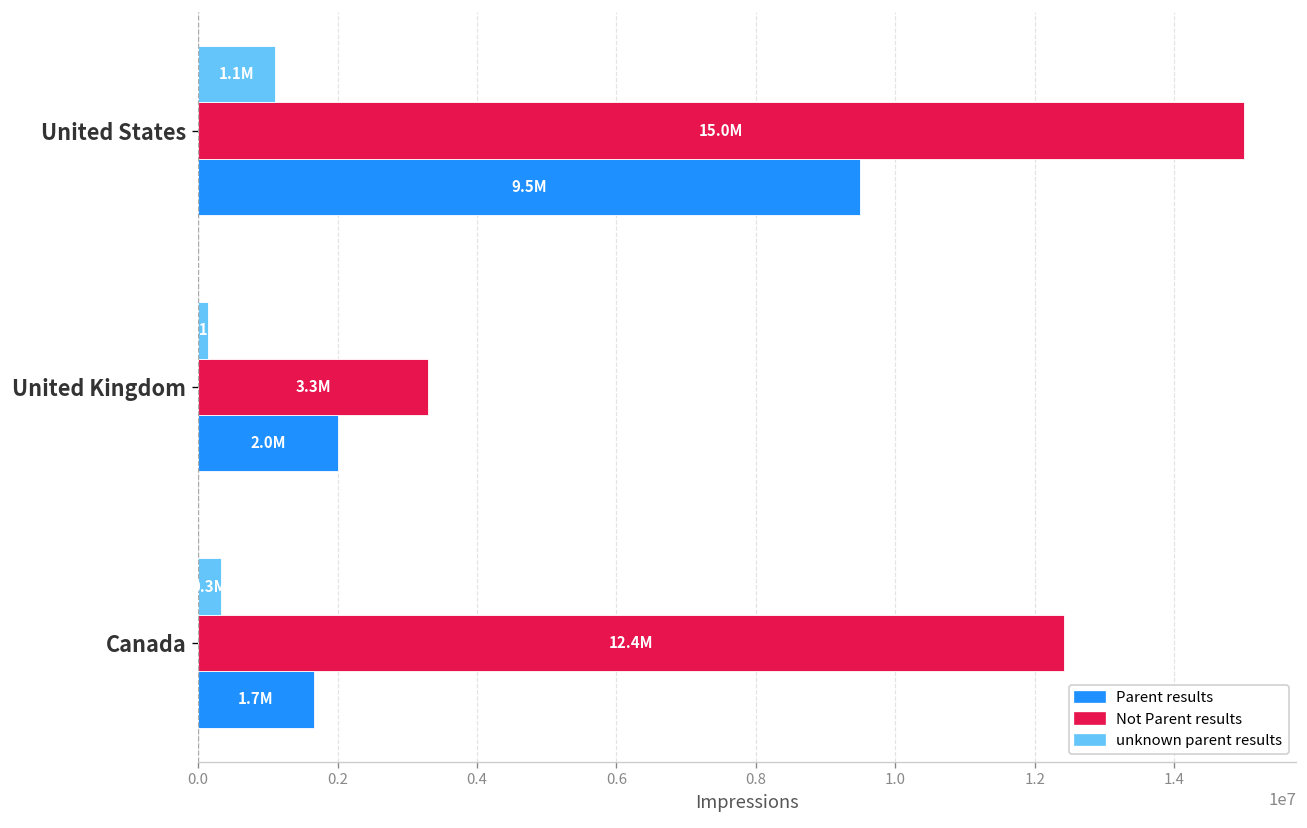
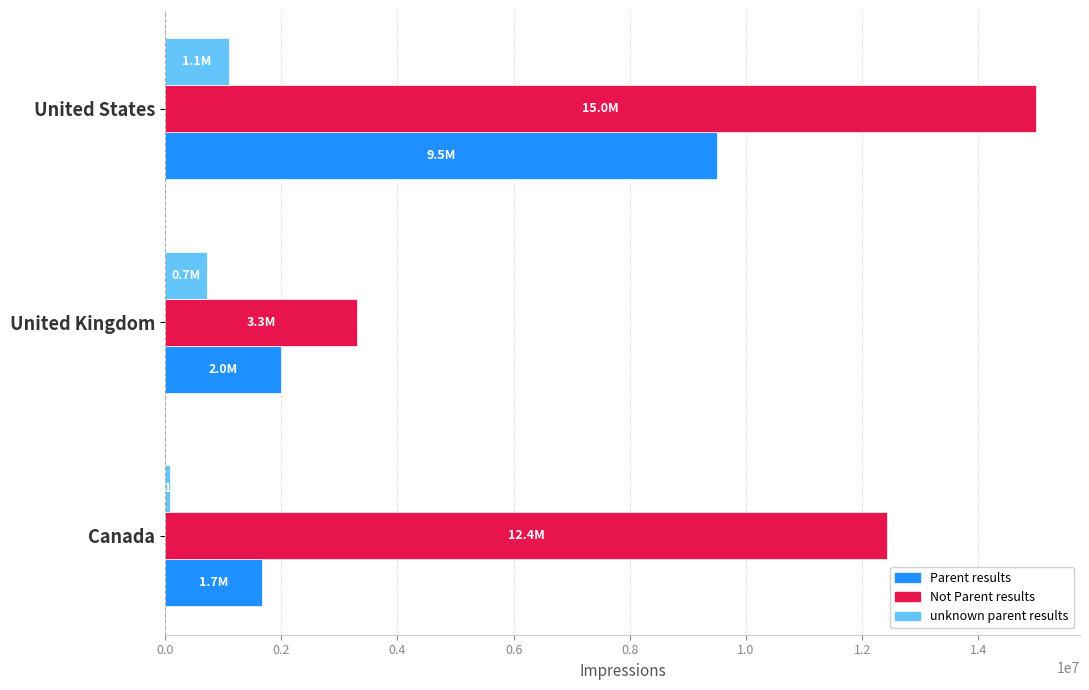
  {
    "Parent results": {
      "United States": "9.5M",
      "United Kingdom": "2.0M",
      "Canada": "1.7M"
    },
    "Not Parent results": {
      "United States": "15.0M",
      "United Kingdom": "3.3M",
      "Canada": "12.4M"
    },
    "unknown parent results": {
-     "United Kingdom": "100000",
-     "Canada": "300000"
+     "United Kingdom": "700000",
+     "Canada": "100000"
    }
  }
